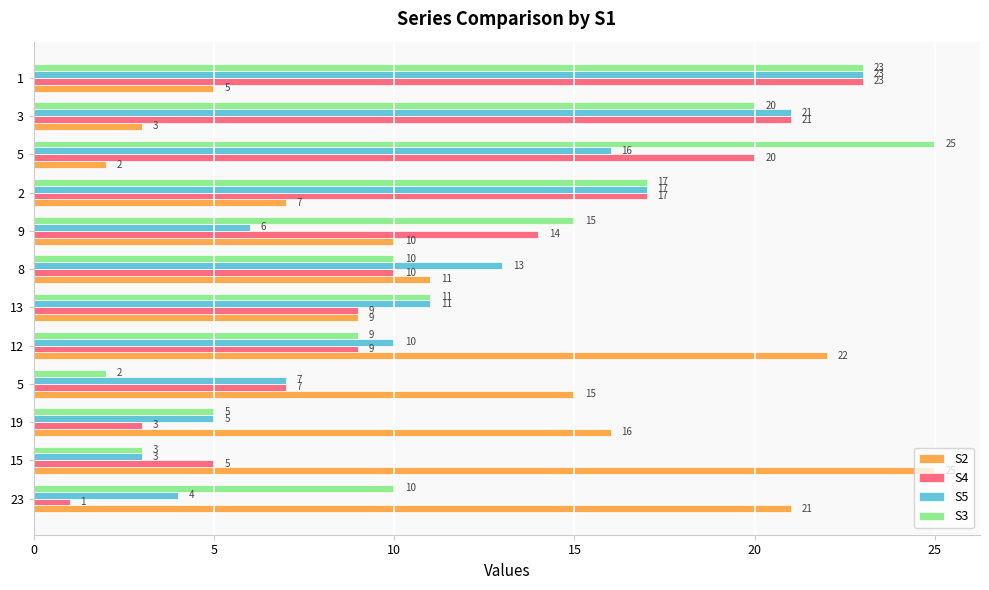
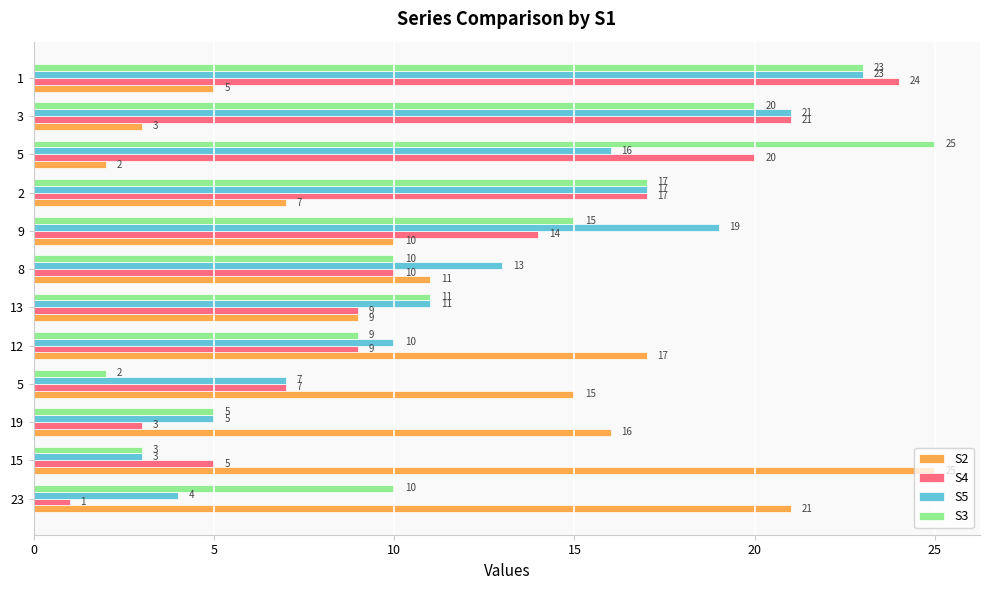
  {
    "S2": {
      "1": 5,
      "3": 3,
      "2": 7,
      "9": 10,
      "8": 11,
-     "12": 22,
+     "12": 17,
      "19": 16,
      "23": 21
    },
    "S4": {
-     "1": 23,
+     "1": 24,
      "9": 14,
      "8": 10,
      "12": 9,
      "19": 3,
      "15": 5,
      "23": 1
    },
    "S5": {
-     "9": 6,
+     "9": 19,
      "8": 13,
      "12": 10,
      "23": 4
    },
    "S3": {
      "3": 20,
      "9": 15,
      "8": 10,
      "12": 9,
      "23": 10
    }
  }
